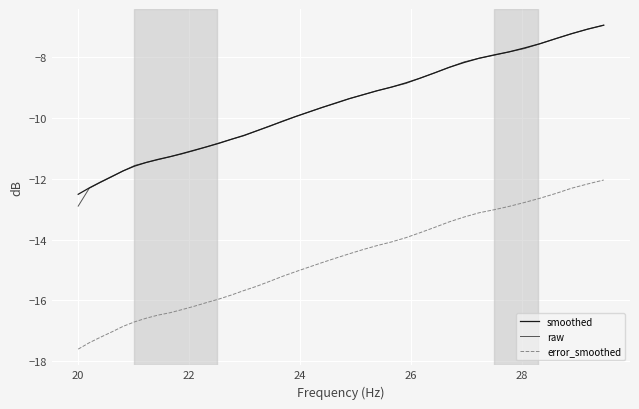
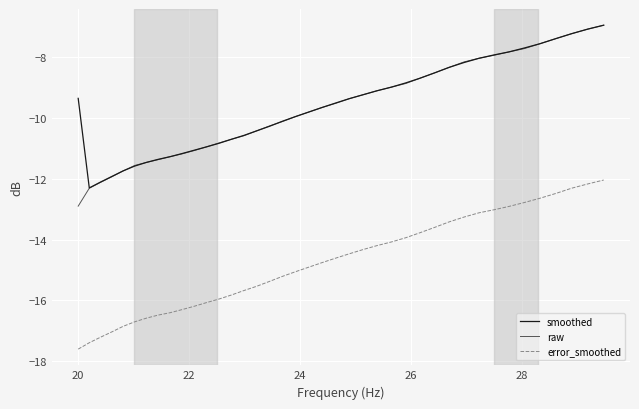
  {
    "smoothed": {
-     "20": -12.5
+     "20": -9.4
    },
    "raw": {
      "20": -12.9
    },
    "error_smoothed": {
      "20": -17.6
    }
  }
